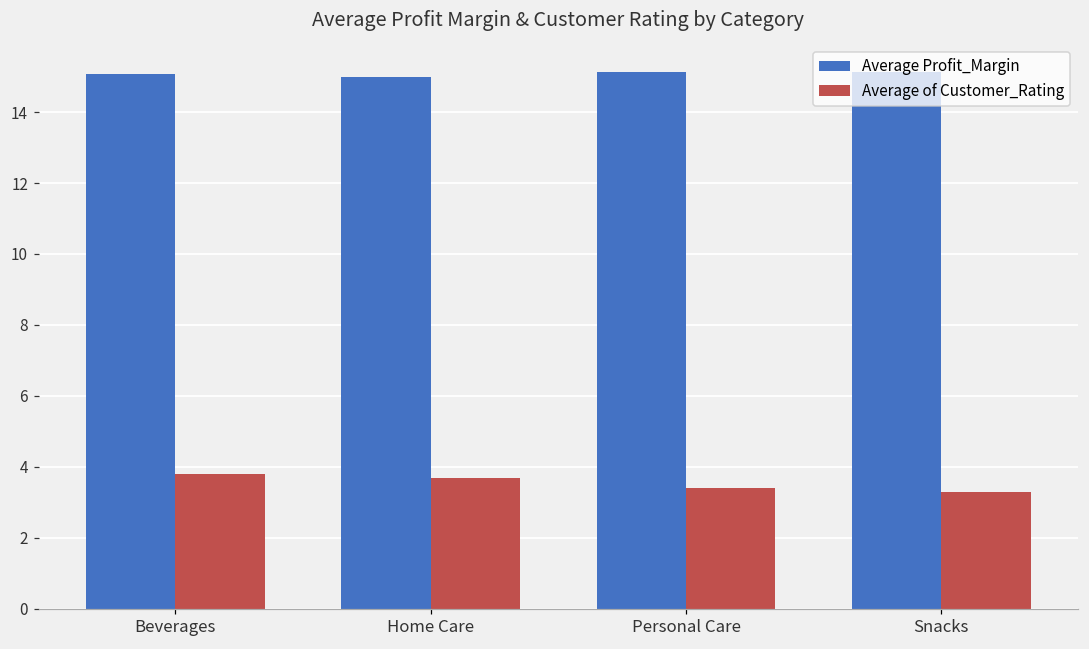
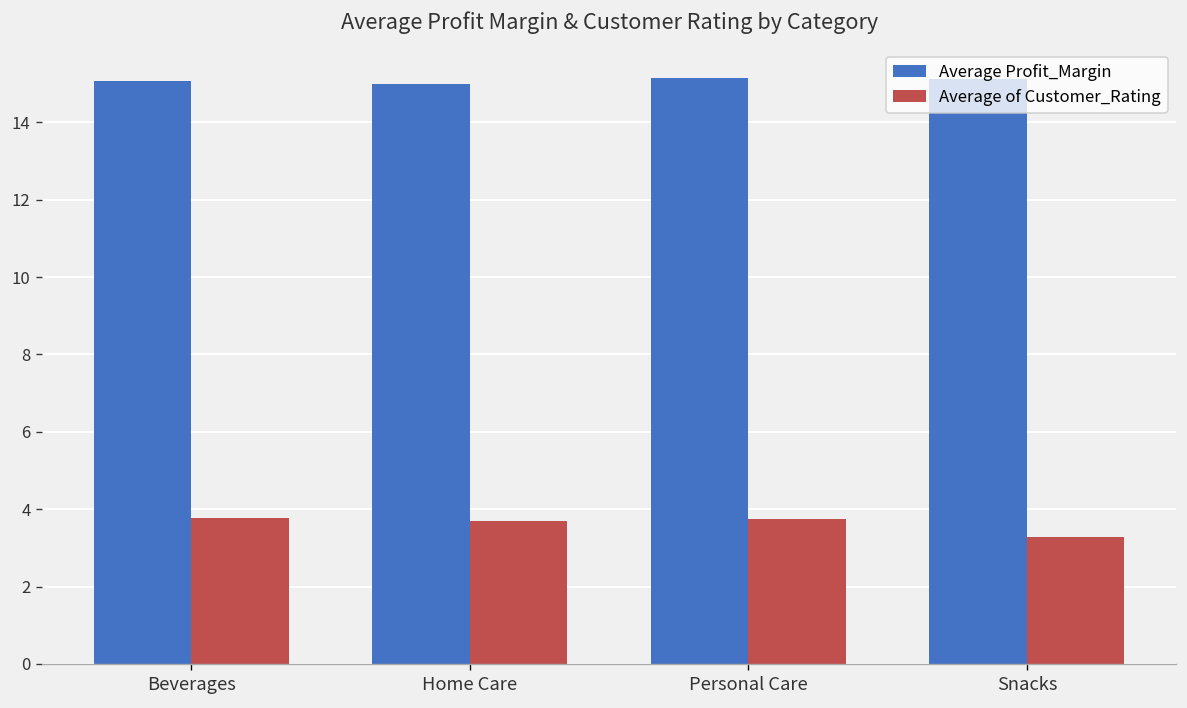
  {
    "Average Profit_Margin": {
      "Beverages": 15.1,
      "Home Care": 15.0,
      "Personal Care": 15.1
    },
    "Average of Customer_Rating": {
      "Beverages": 3.8,
      "Home Care": 3.7,
-     "Personal Care": 3.4,
+     "Personal Care": 3.7,
      "Snacks": 3.3
    }
  }
